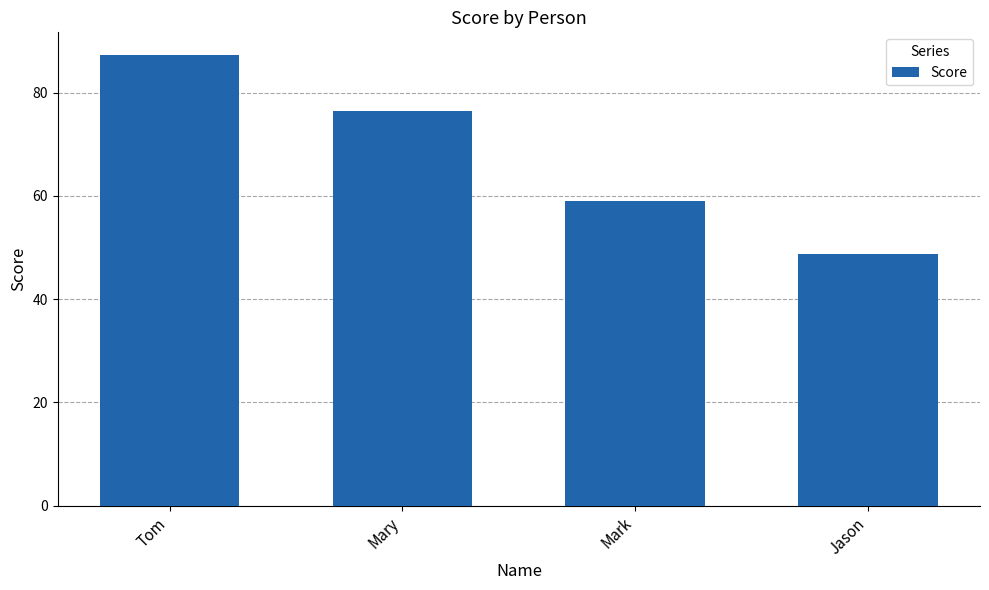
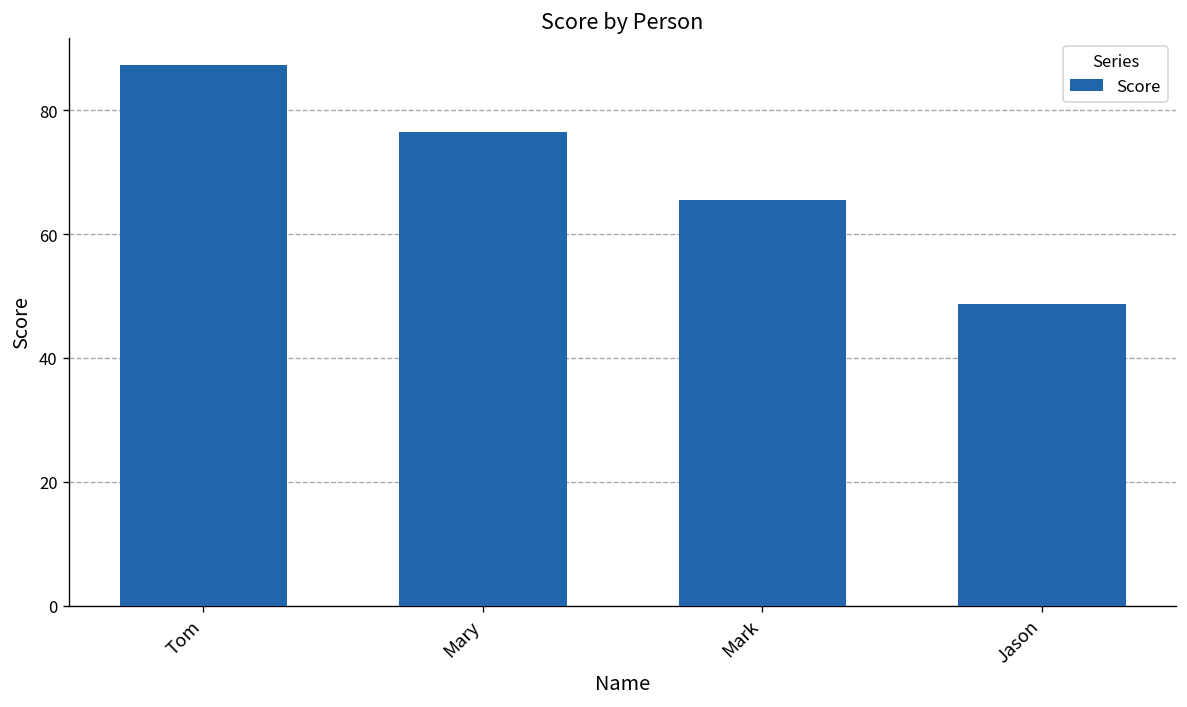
  {
    "Tom": 87,
    "Mary": 76,
-   "Mark": 59,
+   "Mark": 66,
    "Jason": 49
  }
